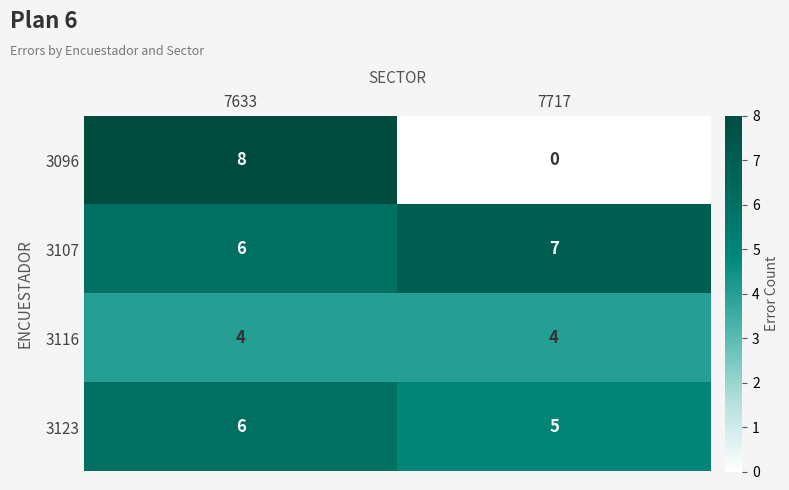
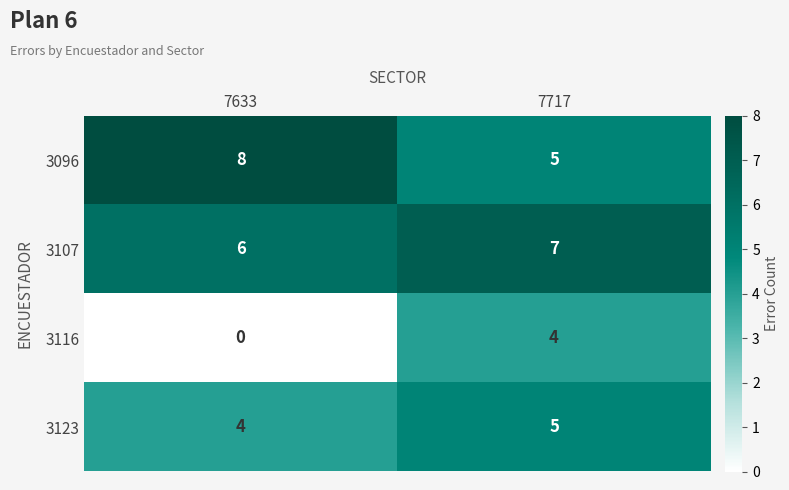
  {
    "3096": {
      "7633": 8,
-     "7717": 0
+     "7717": 5
    },
    "3107": {
      "7633": 6,
      "7717": 7
    },
    "3116": {
-     "7633": 4,
+     "7633": 0,
      "7717": 4
    },
    "3123": {
-     "7633": 6,
+     "7633": 4,
      "7717": 5
    }
  }
